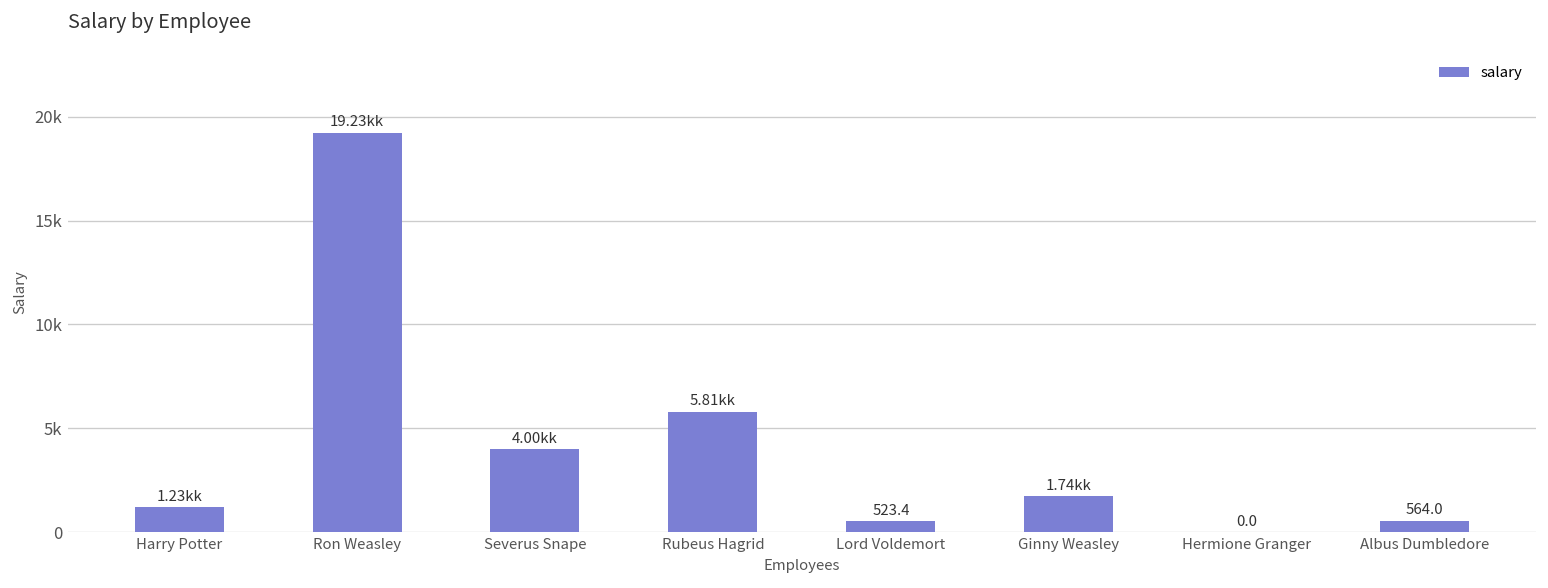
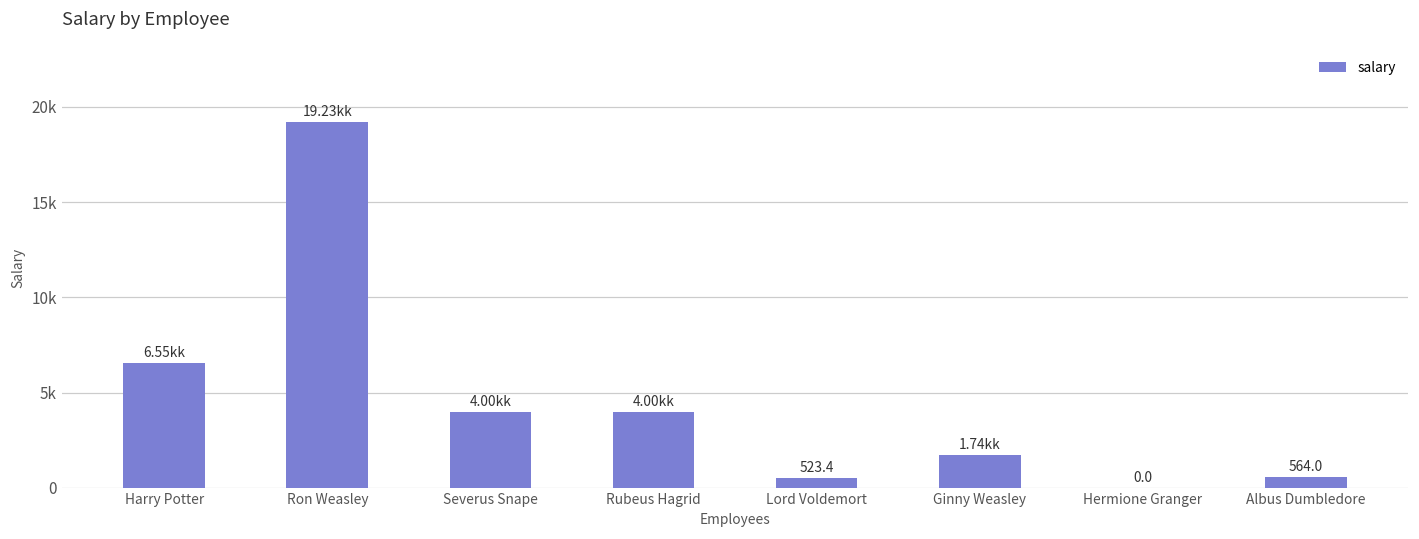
  {
-   "Harry Potter": 1.23,
-   "Rubeus Hagrid": 5.81,
+   "Harry Potter": 6.55,
+   "Rubeus Hagrid": 4.00,
    "Lord Voldemort": 523.4,
    "Hermione Granger": 0.0,
    "Albus Dumbledore": 564.0
  }
